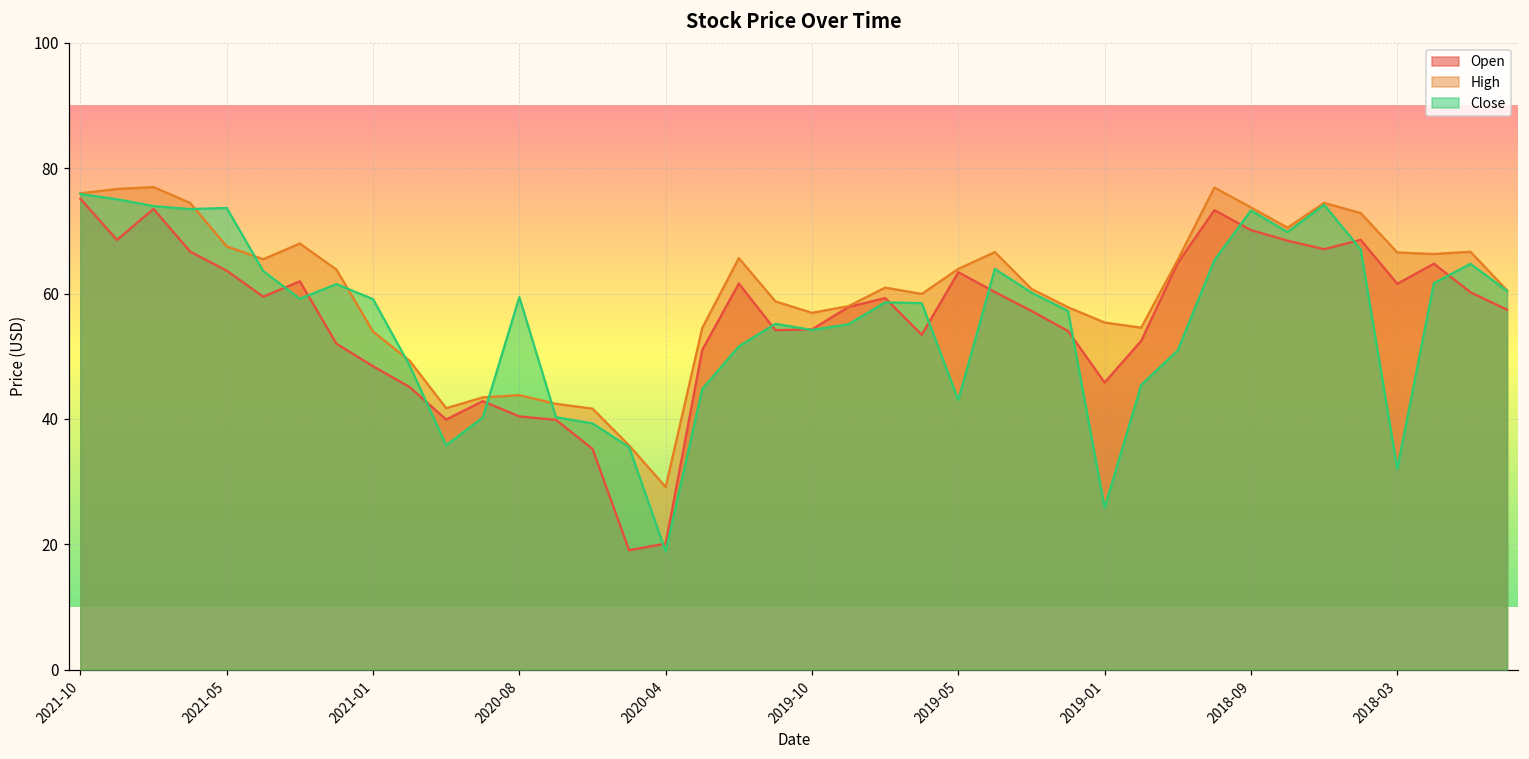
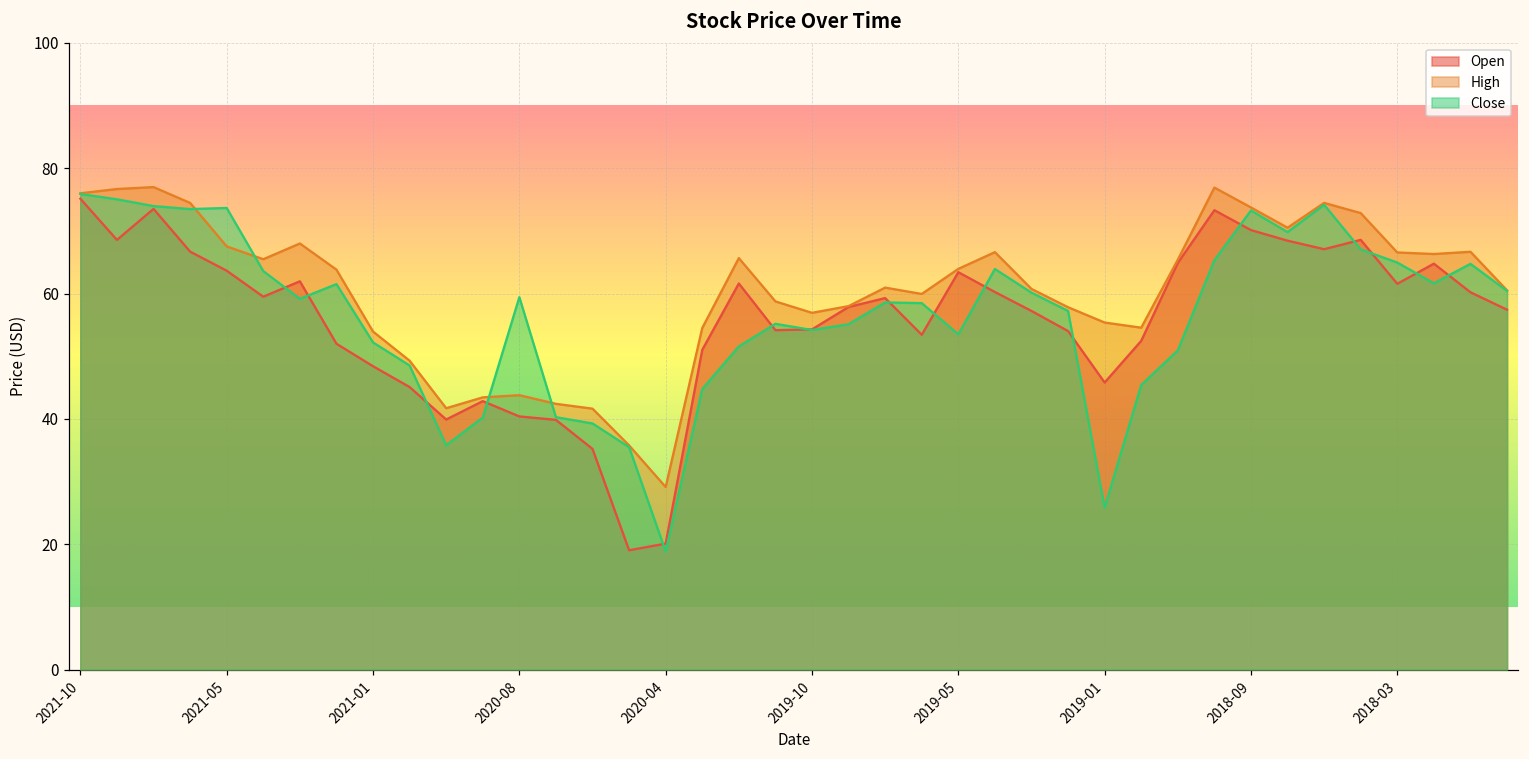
  {
    "Close": {
      "2021-05": 74,
-     "2021-01": 59,
+     "2021-01": 52,
      "2020-08": 59,
      "2020-04": 19,
-     "2019-05": 43,
+     "2019-05": 54,
      "2019-01": 26,
      "2018-09": 73,
-     "2018-03": 32
+     "2018-03": 65
    }
  }
